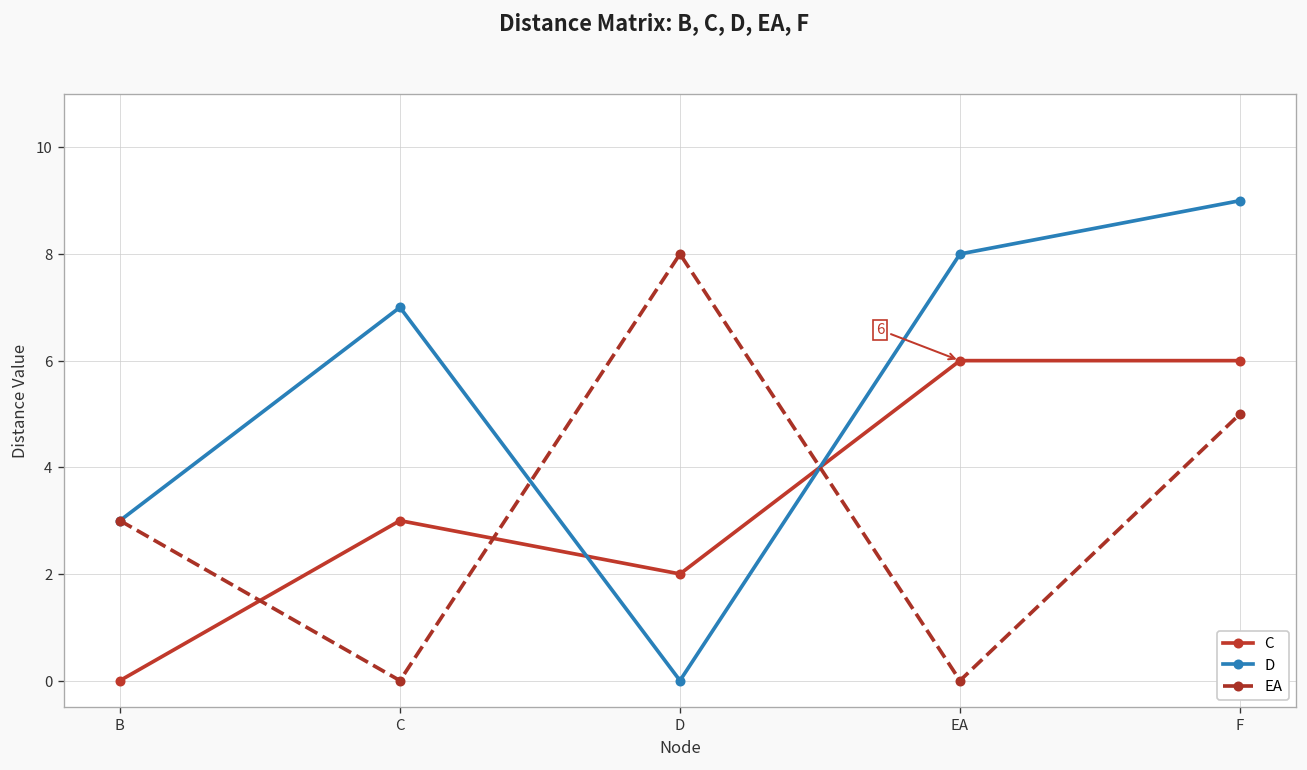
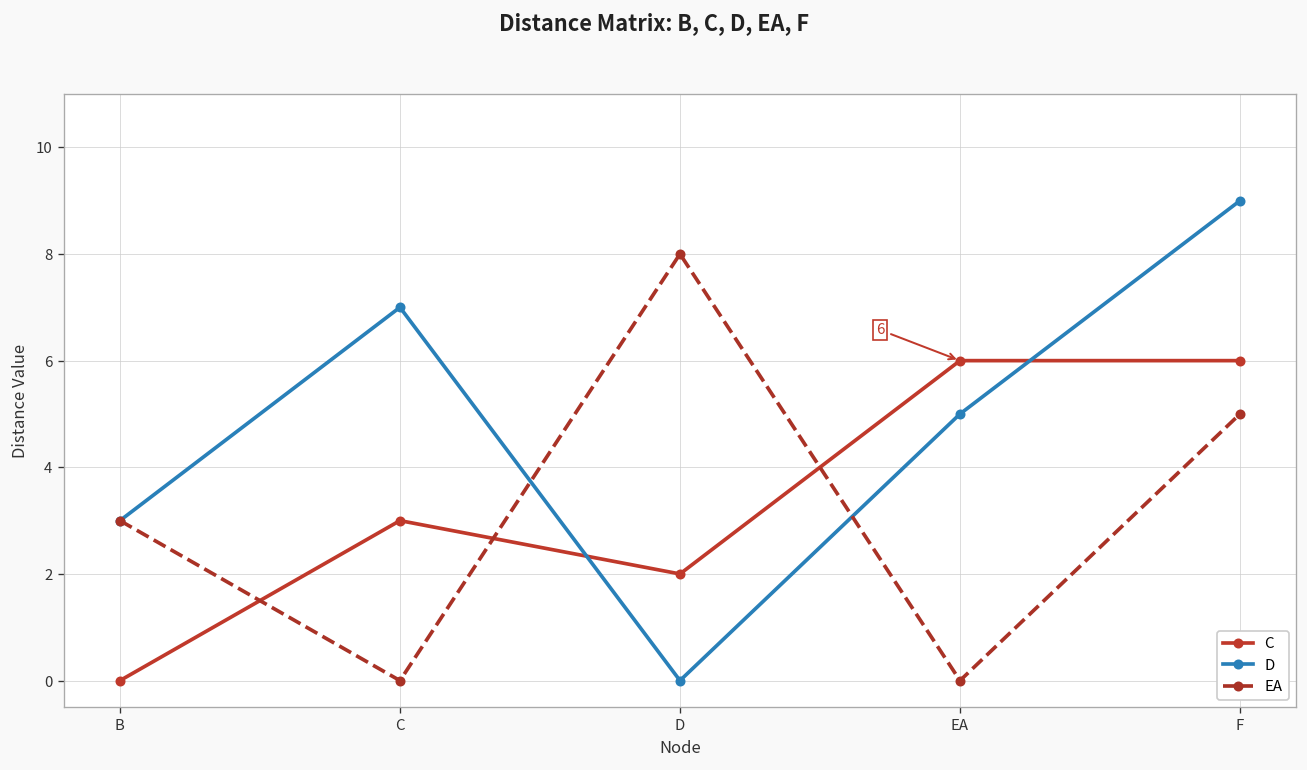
  {
    "D": {
      "C": 7,
      "D": 0,
-     "EA": 8,
+     "EA": 5,
      "F": 9
    }
  }
